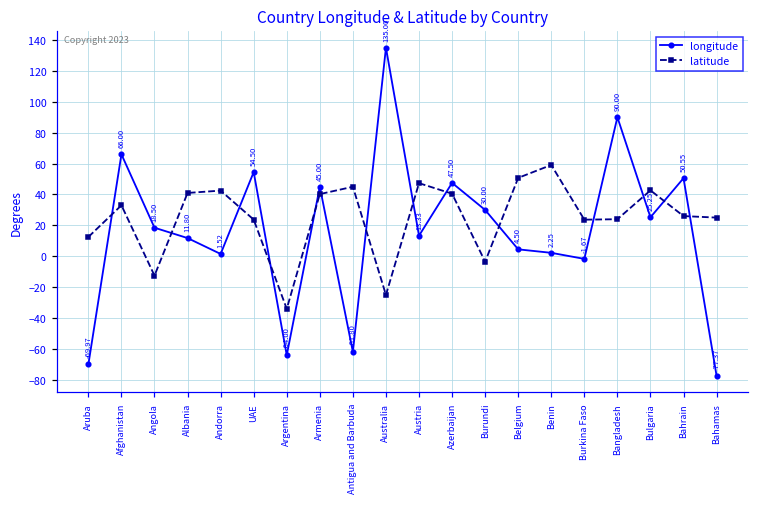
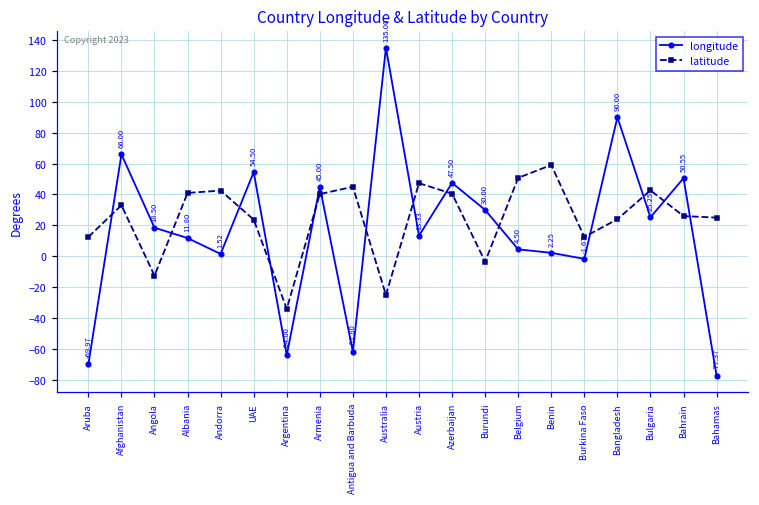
  {
    "longitude": {
      "Aruba": -69.97,
      "Afghanistan": 66.00,
      "Angola": 18.50,
      "Albania": 11.80,
      "Andorra": 1.52,
      "UAE": 54.50,
      "Argentina": -64.00,
      "Armenia": 45.00,
      "Antigua and Barbuda": -61.80,
      "Australia": 135.00,
      "Austria": 13.33,
      "Azerbaijan": 47.50,
      "Burundi": 30.00,
      "Belgium": 4.50,
      "Benin": 2.25,
      "Bangladesh": 90.00,
      "Bahrain": 50.55,
      "Bahamas": -77.37
    },
    "latitude": {
      "Aruba": 13,
      "Afghanistan": 33,
      "Angola": -13,
      "Albania": 41,
      "Andorra": 43,
      "UAE": 24,
      "Argentina": -34,
      "Armenia": 40,
      "Antigua and Barbuda": 45,
      "Australia": -25,
      "Austria": 47,
      "Azerbaijan": 41,
      "Burundi": -4,
      "Belgium": 51,
      "Benin": 59,
-     "Burkina Faso": 24,
+     "Burkina Faso": 13,
      "Bangladesh": 24,
      "Bahrain": 26,
      "Bahamas": 25
    }
  }
